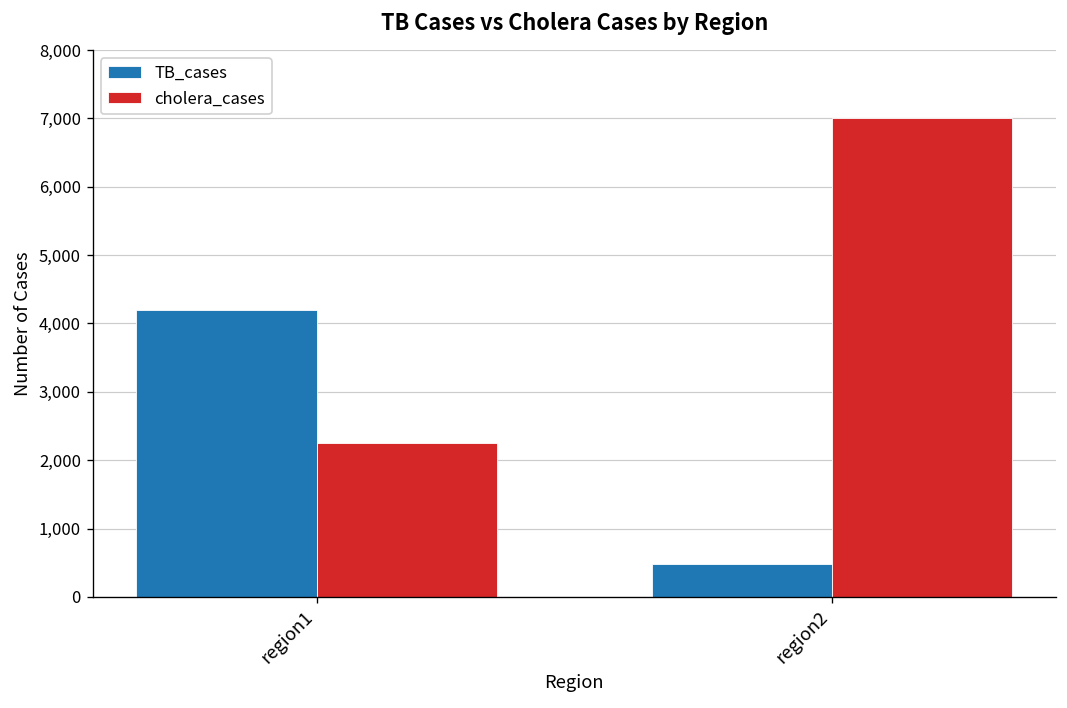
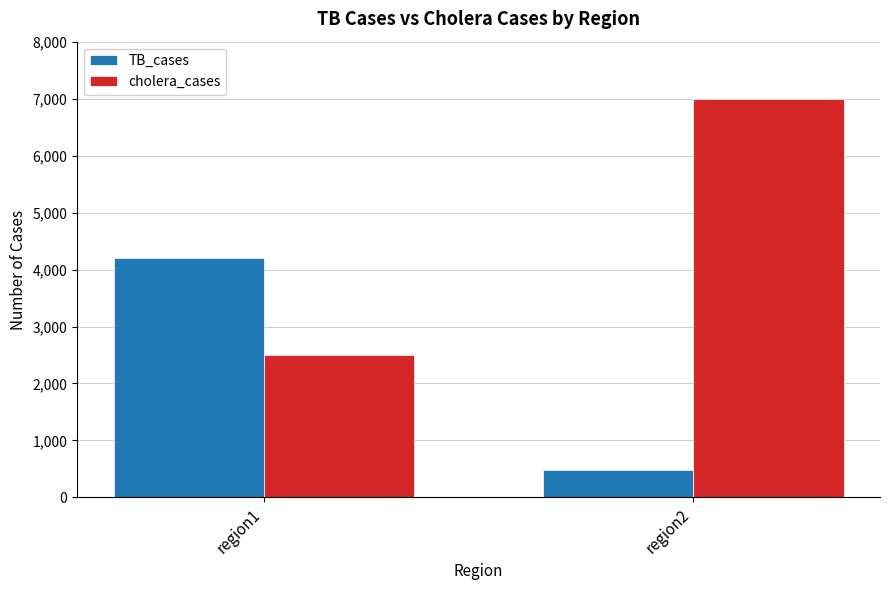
  {
    "TB_cases": {
      "region1": "4,200",
      "region2": "500"
    },
    "cholera_cases": {
-     "region1": "2,200",
+     "region1": "2,500",
      "region2": "7,000"
    }
  }
